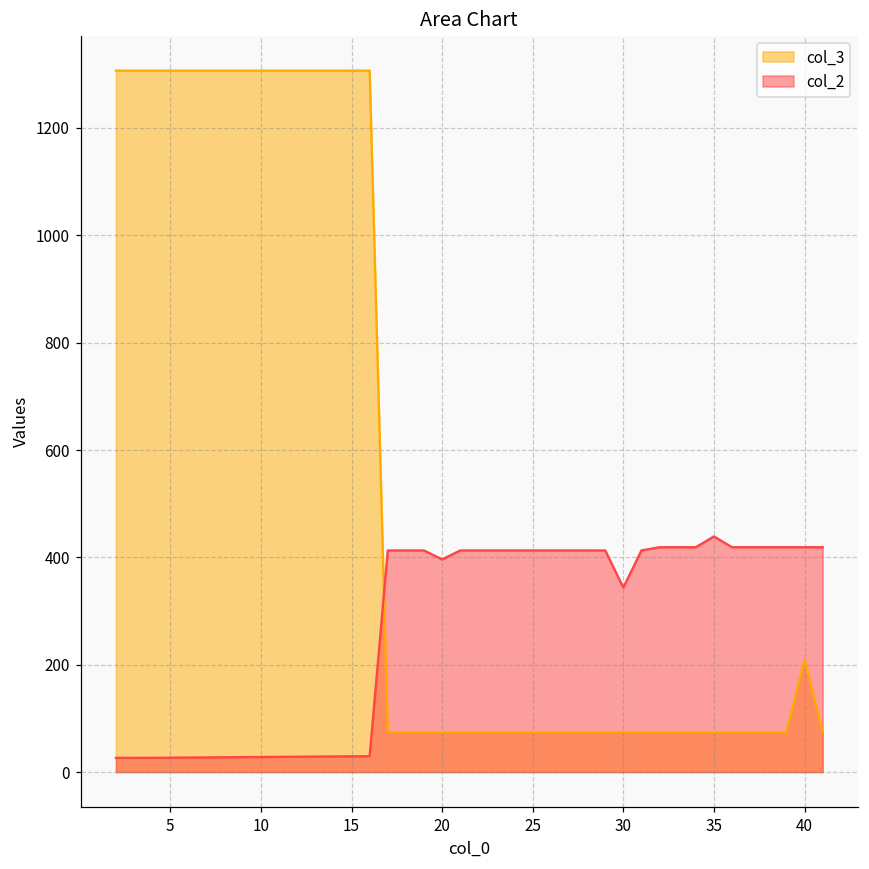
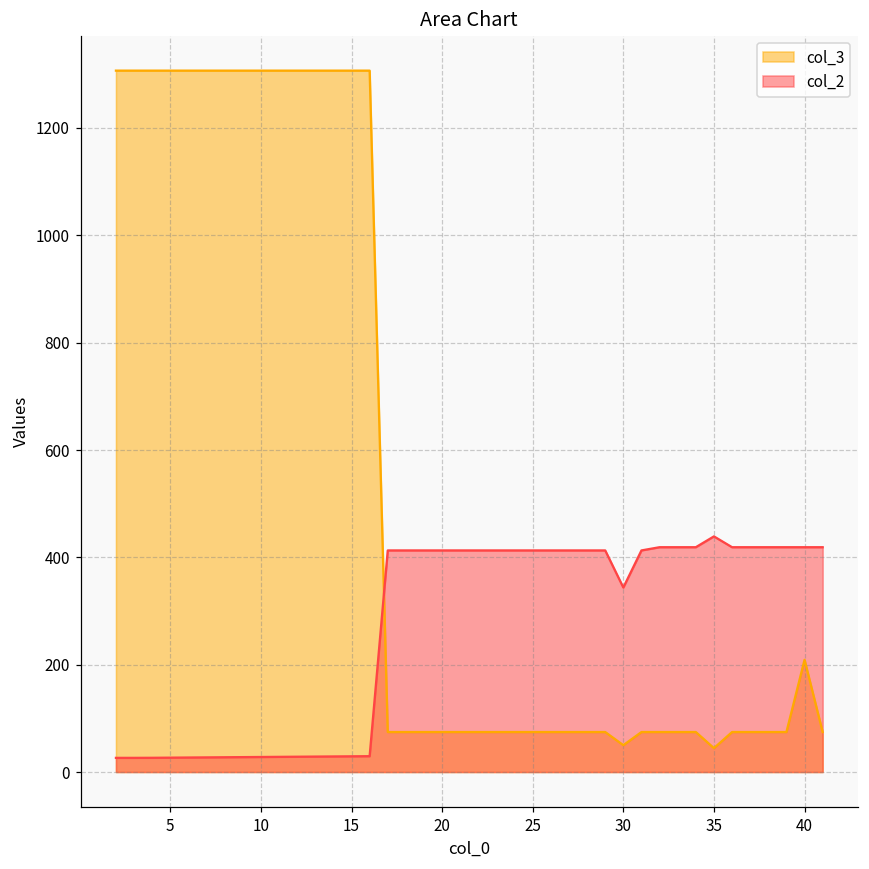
  {
    "col_3": {
      "5": 1310,
      "10": 1310,
      "15": 1310,
      "20": 70,
      "25": 70,
-     "30": 70,
-     "35": 70,
+     "30": 50,
+     "35": 40,
      "40": 210
    },
    "col_2": {
      "5": 30,
      "10": 30,
      "15": 30,
-     "20": 400,
+     "20": 410,
      "25": 410,
      "30": 340,
      "35": 440,
      "40": 420
    }
  }
